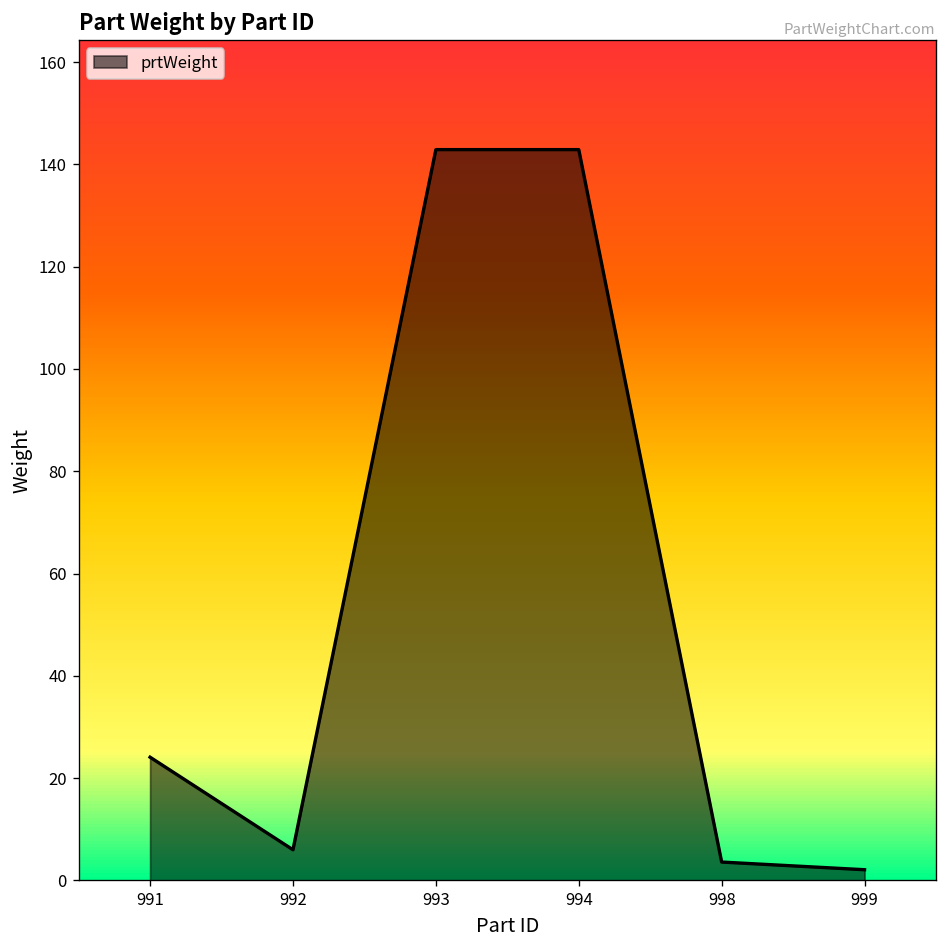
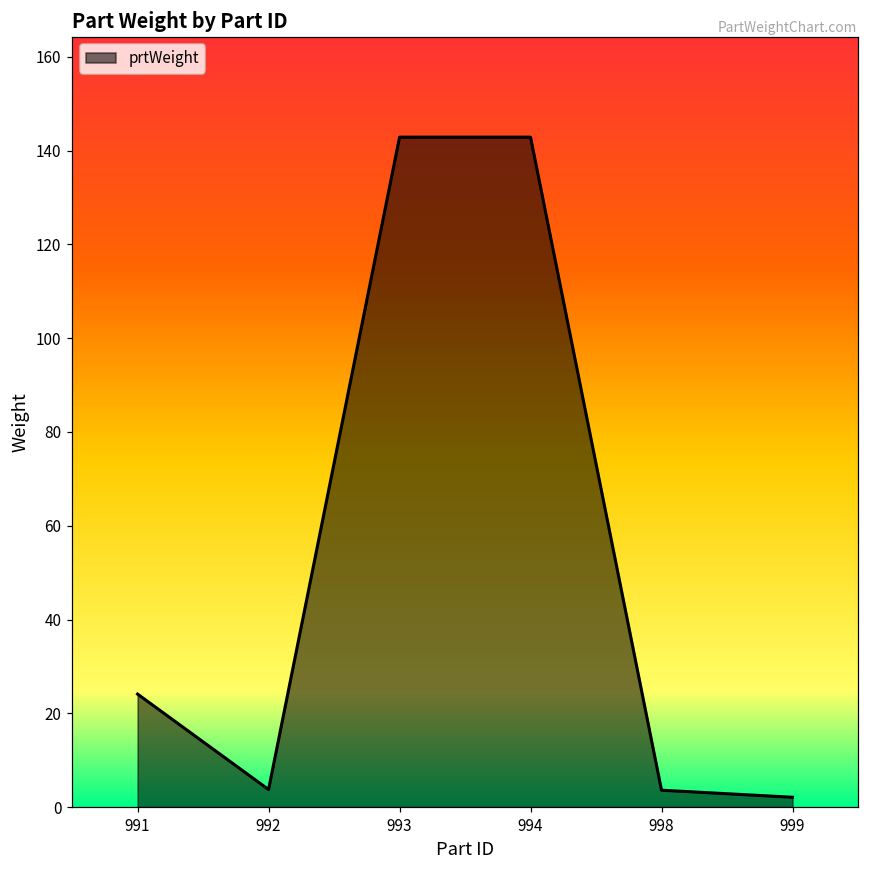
  {
    "991": 24,
-   "992": 6,
+   "992": 4,
    "993": 143,
    "994": 143,
    "998": 4,
    "999": 2
  }
